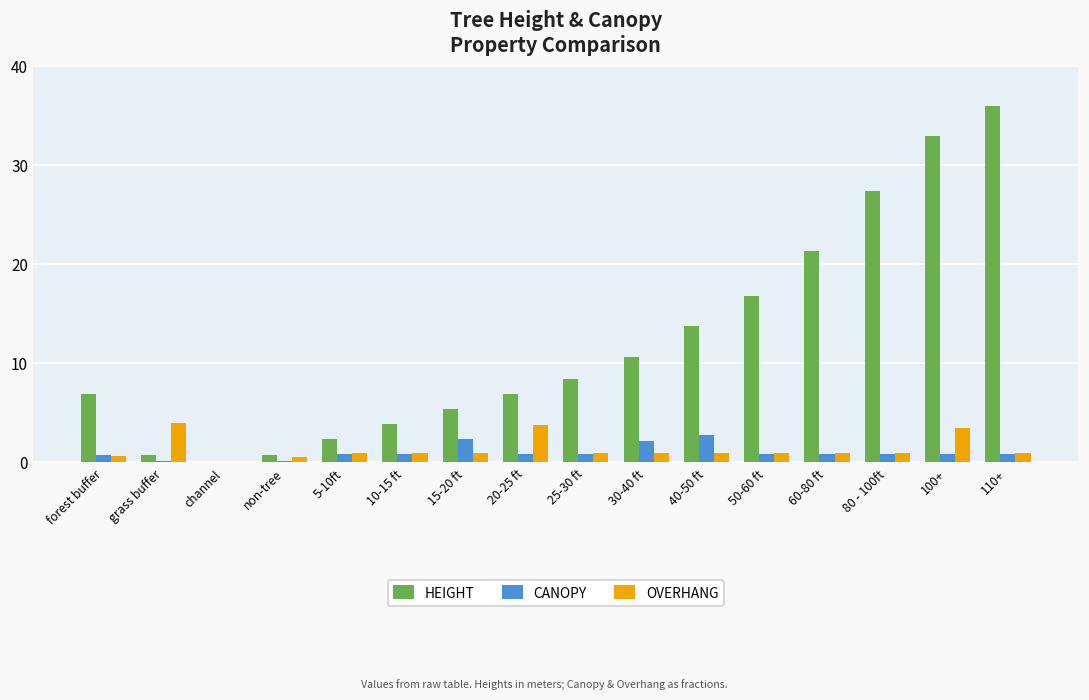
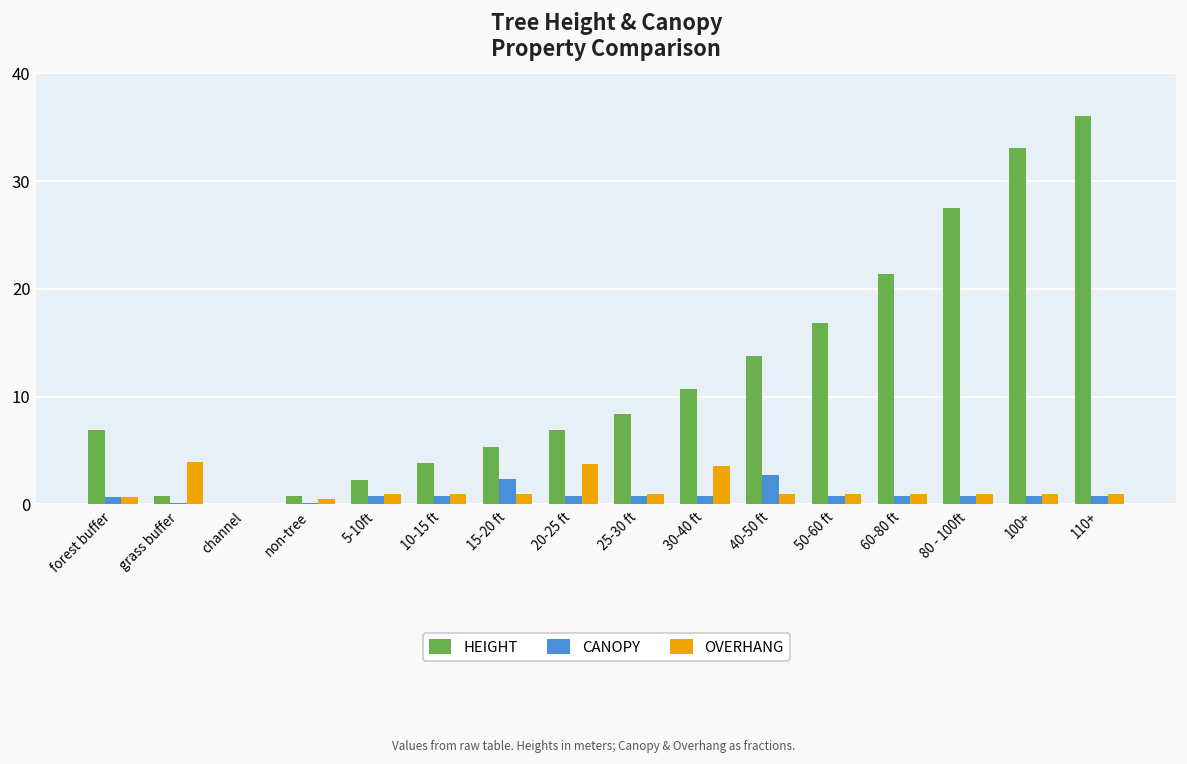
  {
    "HEIGHT": {
      "forest buffer": 7,
      "grass buffer": 1,
      "channel": 0,
      "non-tree": 1,
      "5-10ft": 2,
      "10-15 ft": 4,
      "15-20 ft": 5,
      "20-25 ft": 7,
      "25-30 ft": 8,
      "30-40 ft": 11,
      "40-50 ft": 14,
      "50-60 ft": 17,
      "60-80 ft": 21,
      "80 - 100ft": 27,
      "100+": 33,
      "110+": 36
    },
    "CANOPY": {
      "forest buffer": 1,
      "channel": 0,
      "5-10ft": 1,
      "10-15 ft": 1,
      "15-20 ft": 2,
      "20-25 ft": 1,
      "25-30 ft": 1,
-     "30-40 ft": 2,
+     "30-40 ft": 1,
      "40-50 ft": 3,
      "50-60 ft": 1,
      "60-80 ft": 1,
      "80 - 100ft": 1,
      "100+": 1,
      "110+": 1
    },
    "OVERHANG": {
      "forest buffer": 1,
      "grass buffer": 4,
      "channel": 0,
      "non-tree": 0,
      "5-10ft": 1,
      "10-15 ft": 1,
      "15-20 ft": 1,
      "20-25 ft": 4,
      "25-30 ft": 1,
-     "30-40 ft": 1,
+     "30-40 ft": 4,
      "40-50 ft": 1,
      "50-60 ft": 1,
      "60-80 ft": 1,
      "80 - 100ft": 1,
-     "100+": 3,
+     "100+": 1,
      "110+": 1
    }
  }
